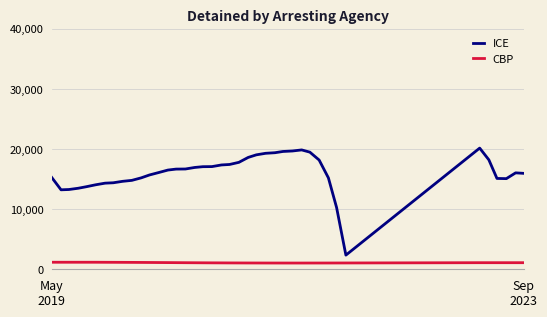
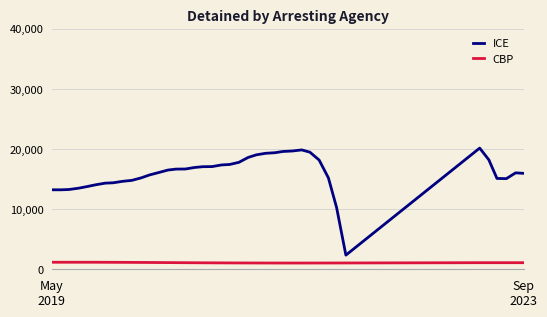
  {
    "ICE": {
-     "May 2019": "15,000",
+     "May 2019": "13,000",
      "Sep 2023": "16,000"
    },
    "CBP": {
      "May 2019": "1,000",
      "Sep 2023": "1,000"
    }
  }
